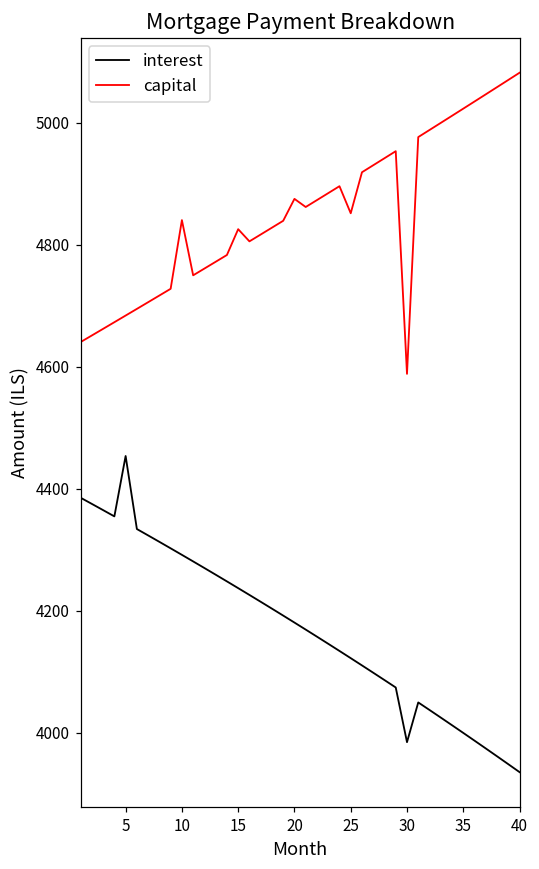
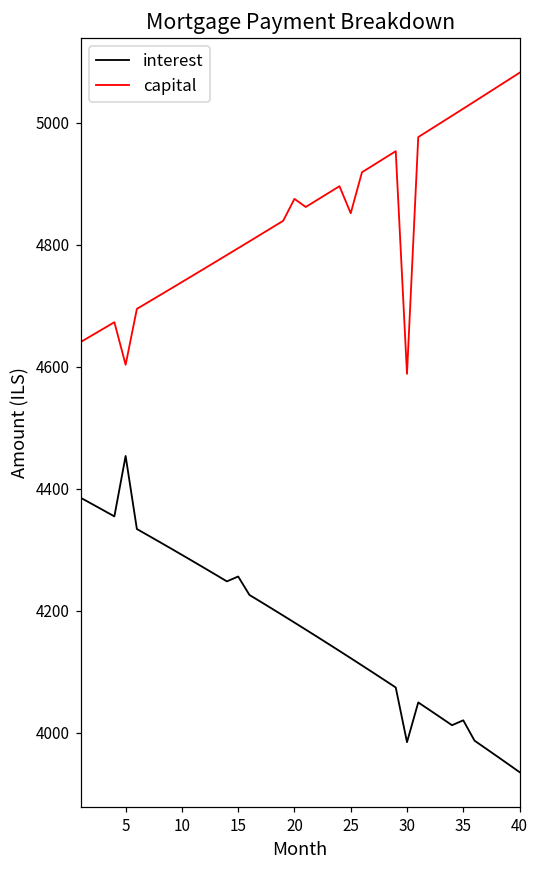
  {
    "interest": {
      "5": 4450,
      "10": 4290,
-     "15": 4240,
+     "15": 4260,
      "20": 4180,
      "25": 4120,
      "30": 3980,
-     "35": 4000,
+     "35": 4020,
      "40": 3940
    },
    "capital": {
-     "5": 4680,
-     "10": 4840,
-     "15": 4830,
+     "5": 4600,
+     "10": 4740,
+     "15": 4790,
      "20": 4880,
      "25": 4850,
      "30": 4590,
      "35": 5020,
      "40": 5080
    }
  }
